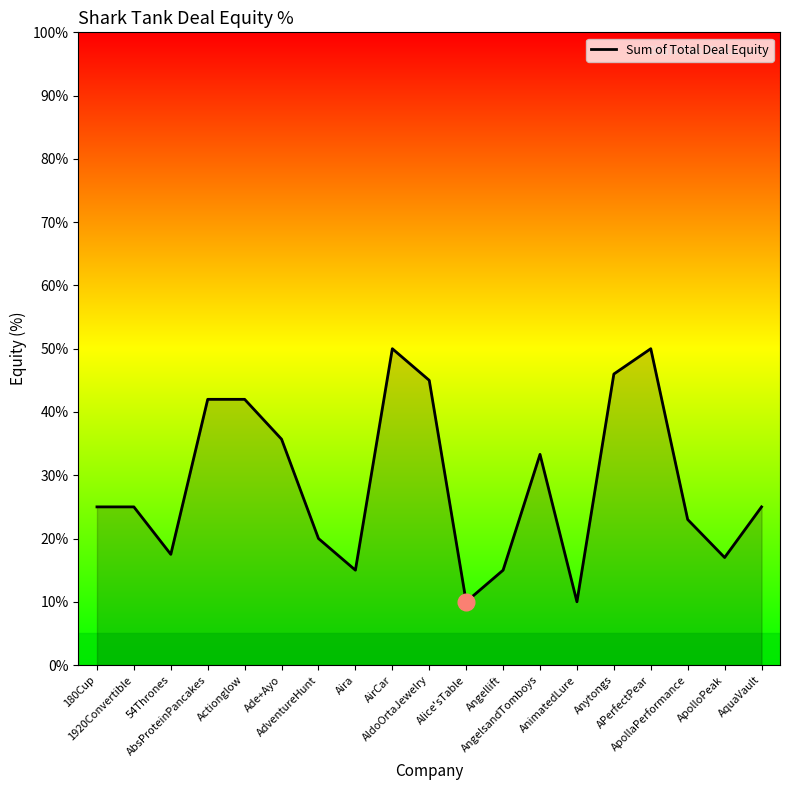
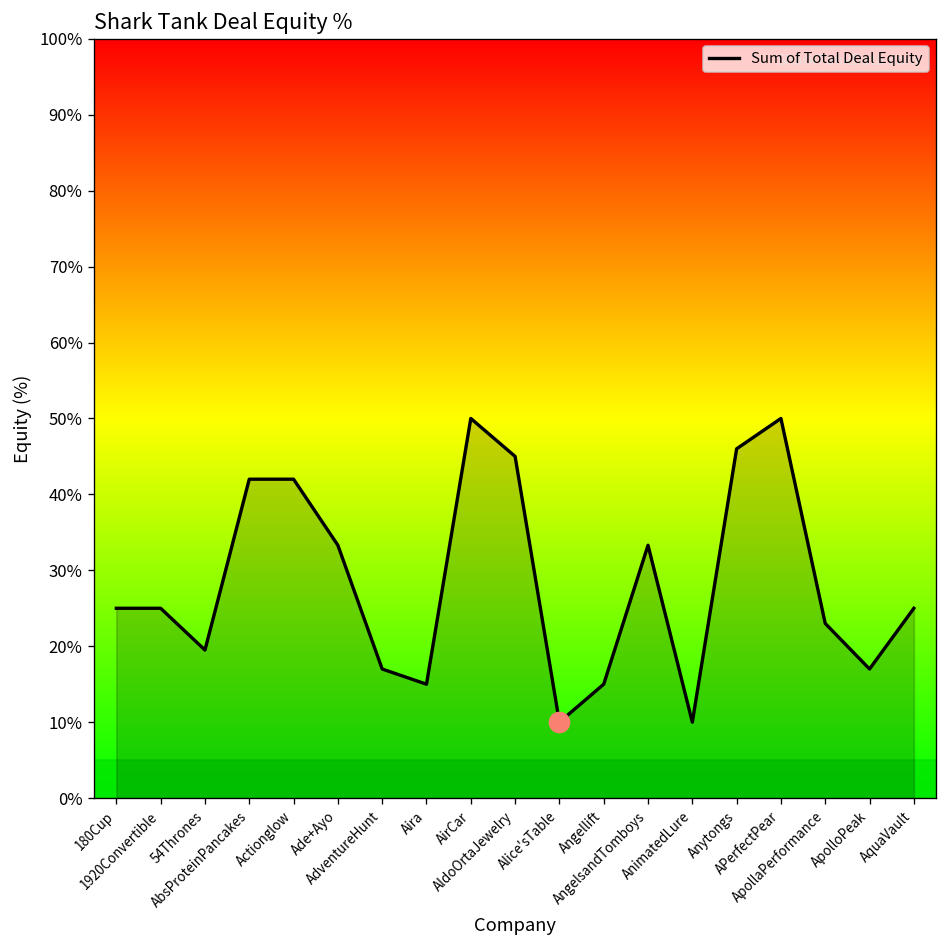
  {
    "Sum of Total Deal Equity": {
      "180Cup": "25%",
      "1920Convertible": "25%",
-     "54Thrones": "18%",
+     "54Thrones": "20%",
      "AbsProteinPancakes": "42%",
      "Actionglow": "42%",
-     "Ade+Ayo": "36%",
-     "AdventureHunt": "20%",
+     "Ade+Ayo": "33%",
+     "AdventureHunt": "17%",
      "Aira": "15%",
      "AirCar": "50%",
      "AldoOrtaJewelry": "45%",
      "Angellift": "15%",
      "AngelsandTomboys": "33%",
      "AnimatedLure": "10%",
      "Anytongs": "46%",
      "APerfectPear": "50%",
      "ApollaPerformance": "23%",
      "ApolloPeak": "17%",
      "AquaVault": "25%"
    }
  }
